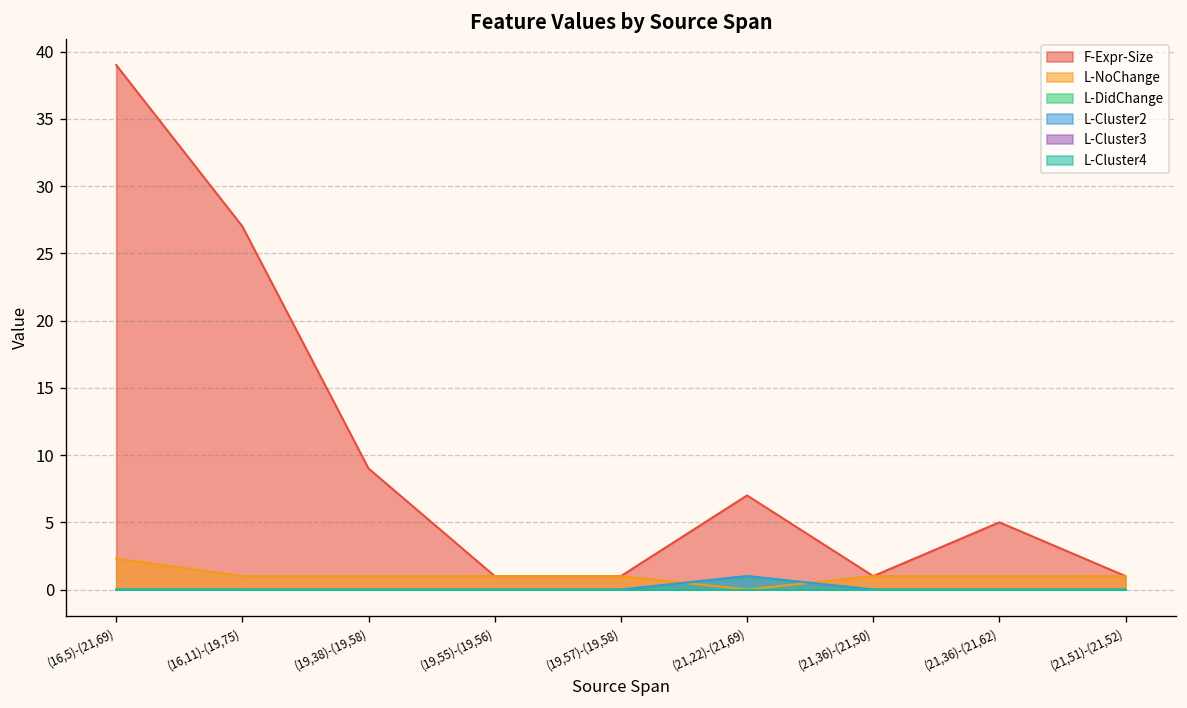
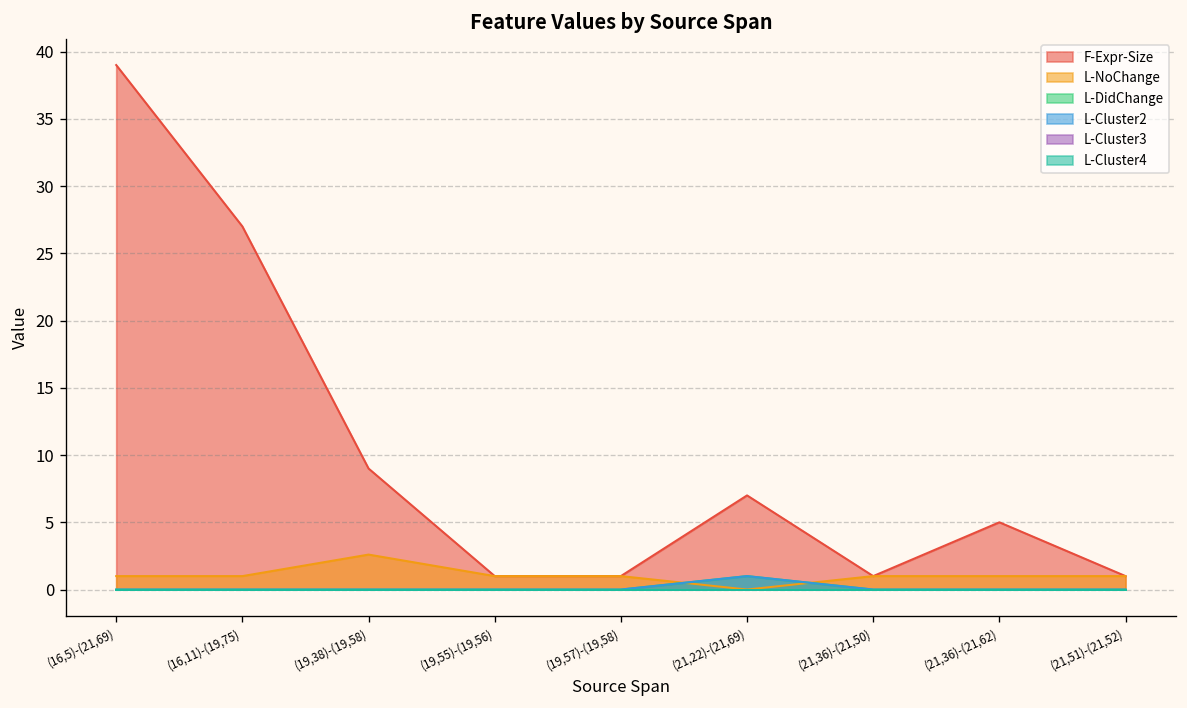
  {
    "F-Expr-Size": {
      "(16,5)-(21,69)": 39.0,
      "(16,11)-(19,75)": 27.0,
      "(19,38)-(19,58)": 9.0,
      "(21,22)-(21,69)": 7.0,
      "(21,36)-(21,62)": 5.0
    },
    "L-NoChange": {
-     "(16,5)-(21,69)": 2.3,
+     "(16,5)-(21,69)": 1.0,
      "(16,11)-(19,75)": 1.0,
-     "(19,38)-(19,58)": 1.0,
+     "(19,38)-(19,58)": 2.6,
      "(21,36)-(21,62)": 1.0
    },
    "L-Cluster2": {
      "(21,22)-(21,69)": 1.0
    }
  }
